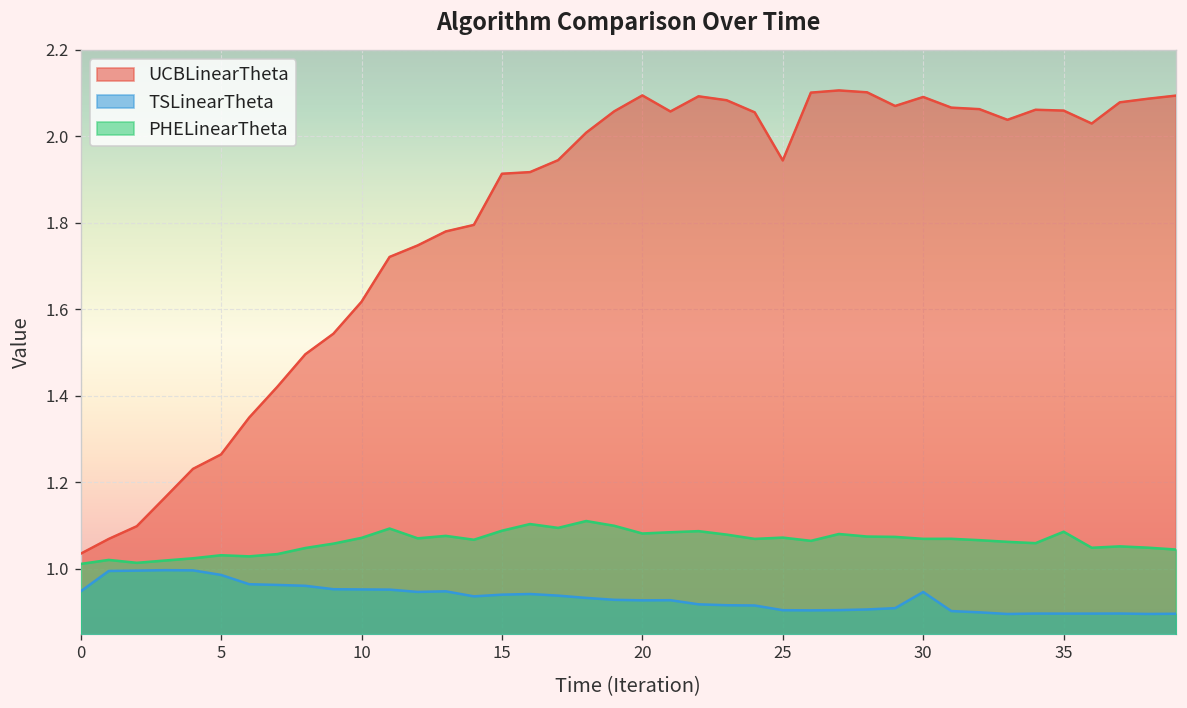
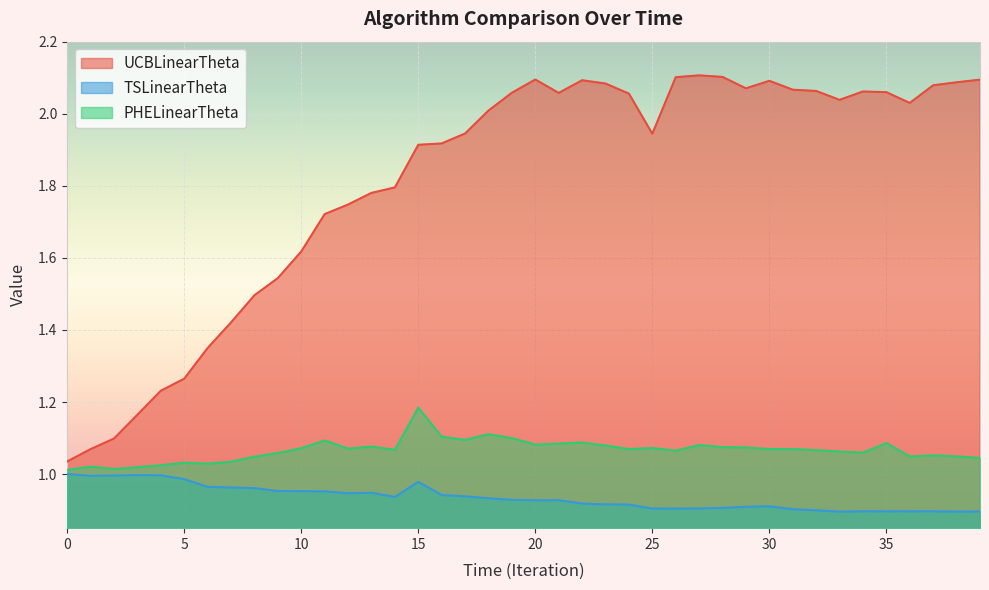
  {
    "UCBLinearTheta": {
      "0": 1.04,
      "5": 1.26,
      "10": 1.62,
      "15": 1.91,
      "20": 2.09,
      "25": 1.94,
      "30": 2.09,
      "35": 2.06
    },
    "TSLinearTheta": {
-     "0": 0.95,
+     "0": 1.00,
      "5": 0.99,
      "10": 0.95,
-     "15": 0.94,
+     "15": 0.98,
      "20": 0.93,
      "25": 0.90,
-     "30": 0.95,
+     "30": 0.91,
      "35": 0.90
    },
    "PHELinearTheta": {
      "0": 1.01,
      "5": 1.03,
      "10": 1.07,
-     "15": 1.09,
+     "15": 1.18,
      "20": 1.08,
      "25": 1.07,
      "30": 1.07,
      "35": 1.09
    }
  }
